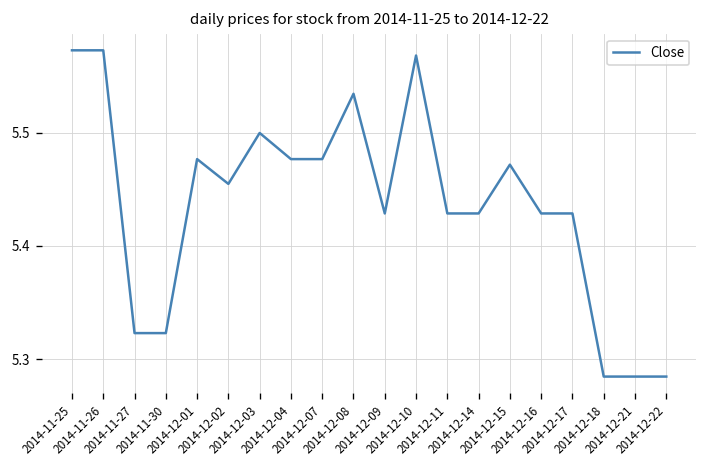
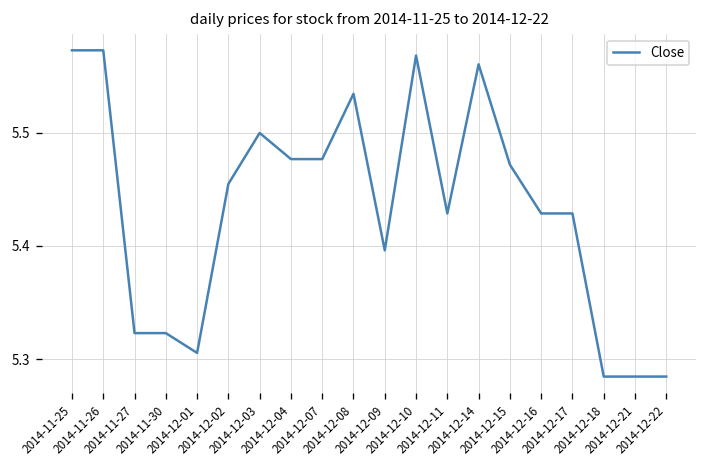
  {
    "2014-11-25": 5.57,
    "2014-11-26": 5.57,
    "2014-11-27": 5.32,
    "2014-11-30": 5.32,
-   "2014-12-01": 5.48,
+   "2014-12-01": 5.31,
    "2014-12-02": 5.45,
    "2014-12-03": 5.50,
    "2014-12-04": 5.48,
    "2014-12-07": 5.48,
    "2014-12-08": 5.53,
-   "2014-12-09": 5.43,
+   "2014-12-09": 5.40,
    "2014-12-10": 5.57,
    "2014-12-11": 5.43,
-   "2014-12-14": 5.43,
+   "2014-12-14": 5.56,
    "2014-12-15": 5.47,
    "2014-12-16": 5.43,
    "2014-12-17": 5.43,
    "2014-12-18": 5.28,
    "2014-12-21": 5.28,
    "2014-12-22": 5.28
  }
